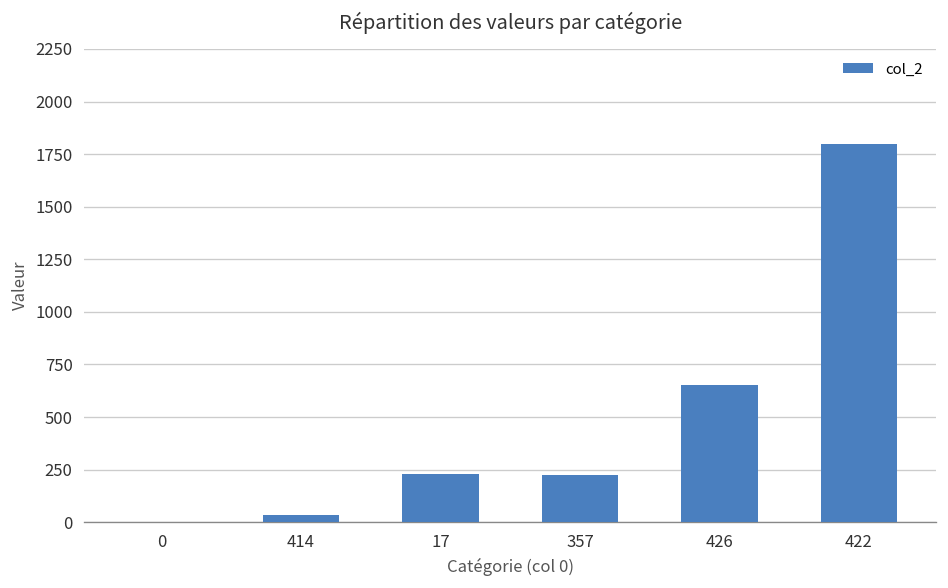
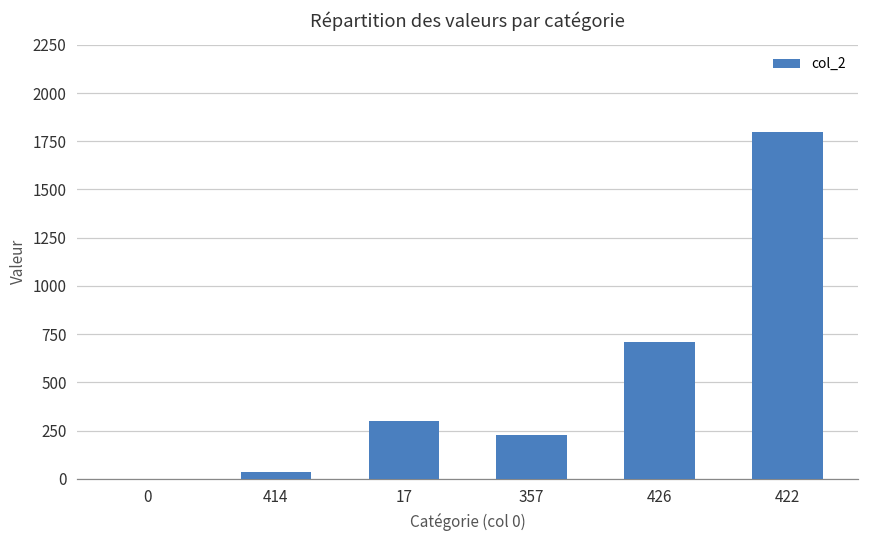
  {
    "0": 0,
    "414": 40,
-   "17": 230,
+   "17": 300,
    "357": 230,
-   "426": 650,
+   "426": 710,
    "422": 1800
  }
